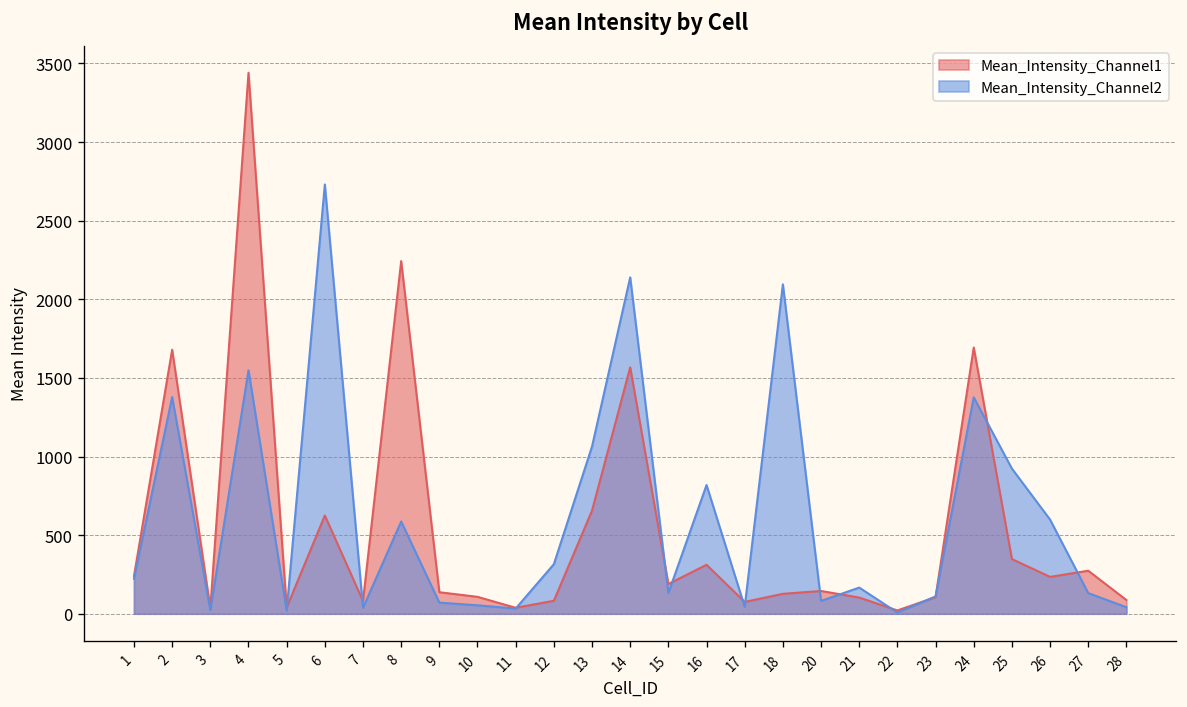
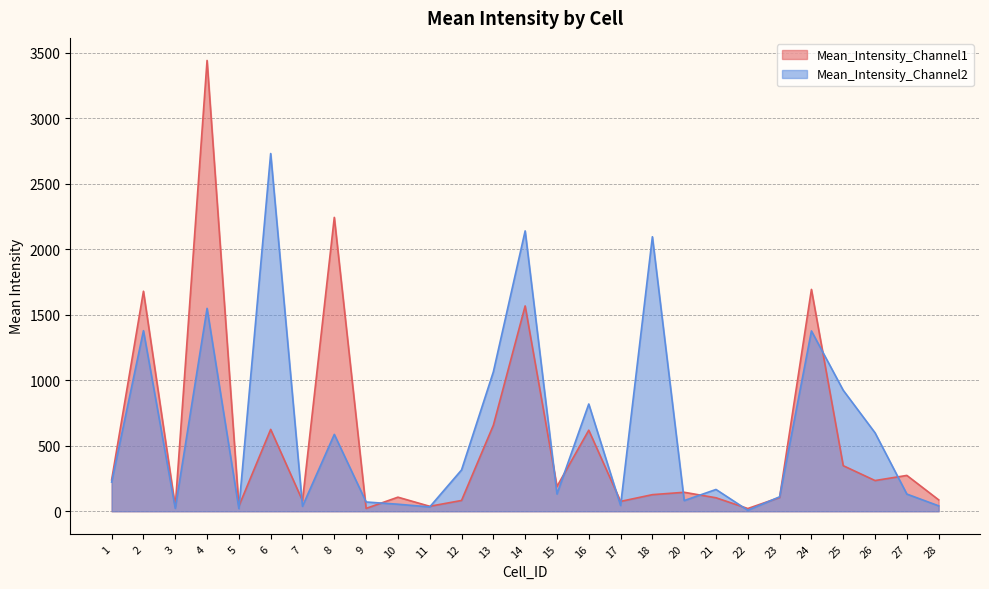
  {
    "Mean_Intensity_Channel1": {
      "2": 1680,
      "4": 3440,
      "6": 630,
      "7": 80,
      "8": 2240,
-     "9": 140,
+     "9": 20,
      "10": 110,
      "12": 80,
      "13": 660,
      "14": 1570,
      "15": 190,
-     "16": 310,
+     "16": 620,
      "17": 80,
      "18": 130,
      "20": 140,
      "21": 100,
      "24": 1690,
      "25": 350,
      "26": 230,
      "27": 270,
      "28": 90
    },
    "Mean_Intensity_Channel2": {
      "2": 1380,
      "4": 1550,
      "6": 2730,
      "7": 40,
      "8": 590,
      "9": 70,
      "10": 50,
      "12": 320,
      "13": 1060,
      "14": 2140,
      "15": 130,
      "16": 820,
      "17": 40,
      "18": 2100,
      "20": 80,
      "21": 170,
      "24": 1380,
      "25": 920,
      "26": 600,
      "27": 130,
      "28": 40
    }
  }
